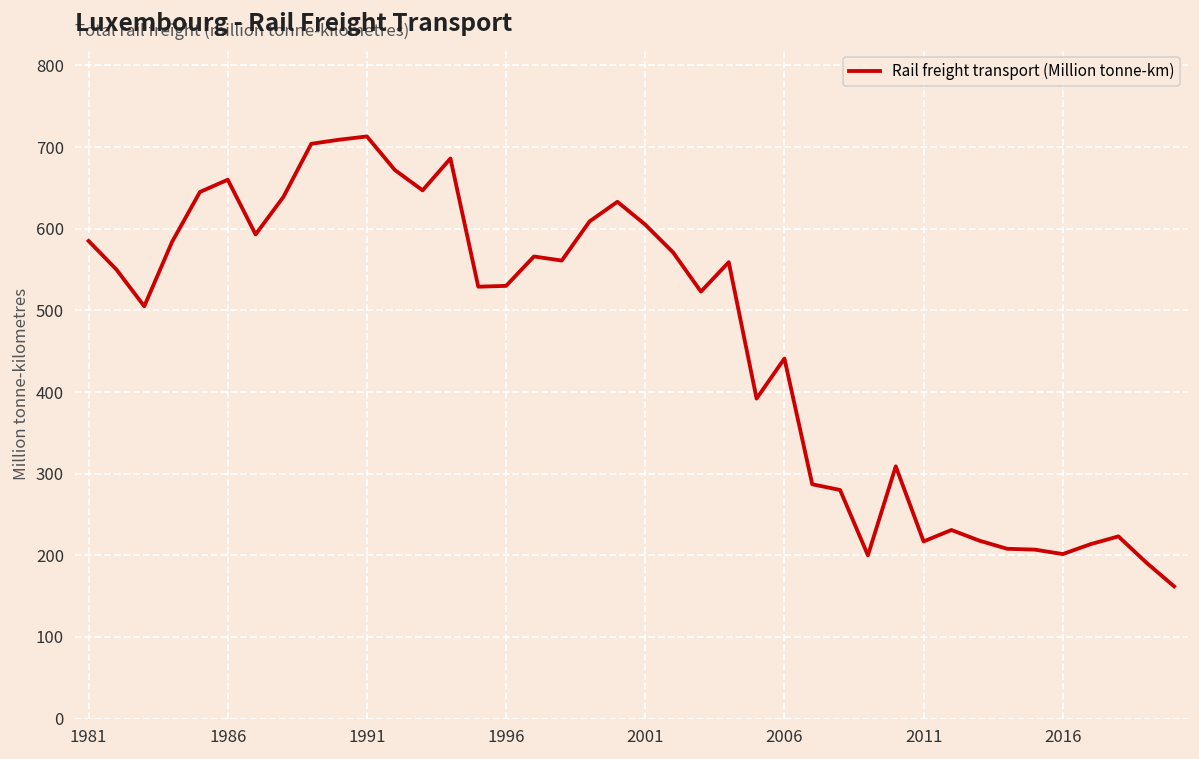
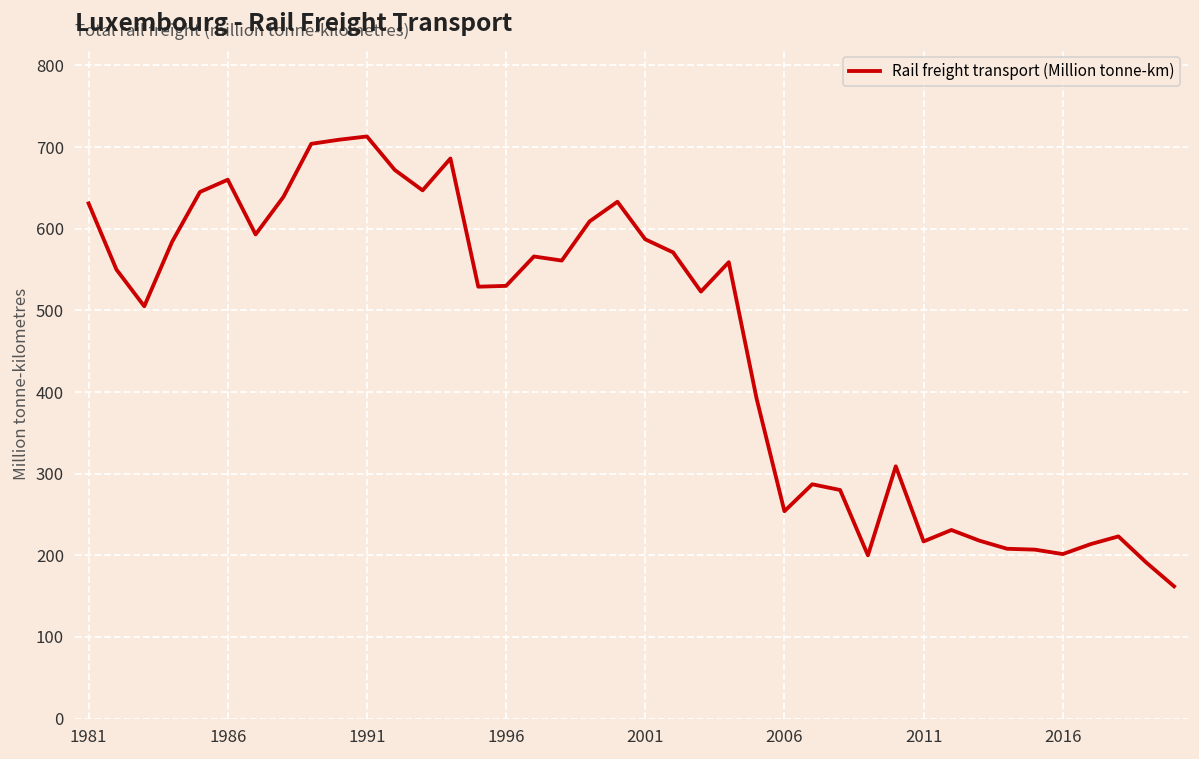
  {
-   "1981": 590,
+   "1981": 630,
    "1986": 660,
    "1991": 710,
    "1996": 530,
-   "2001": 610,
-   "2006": 440,
+   "2001": 590,
+   "2006": 250,
    "2011": 220,
    "2016": 200
  }
